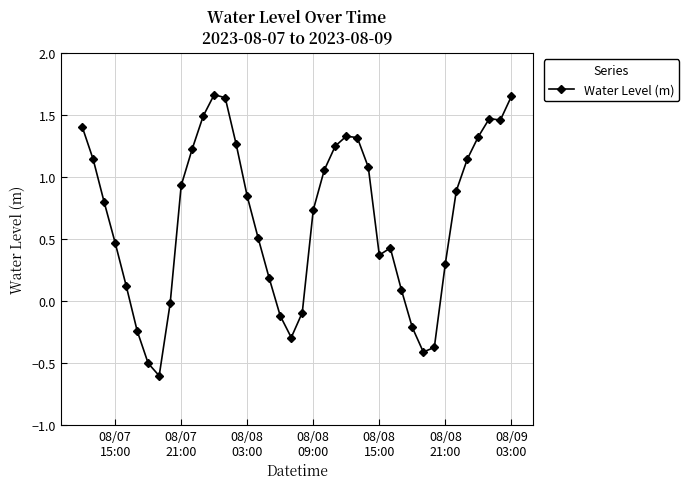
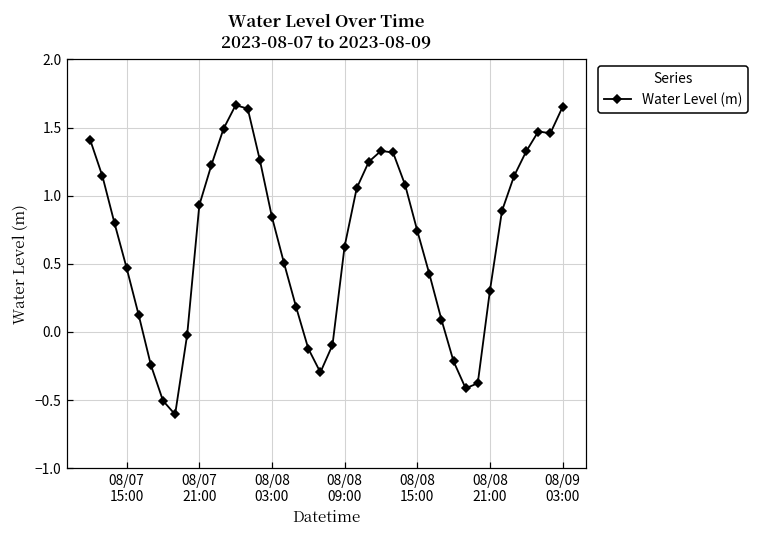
  {
    "08/07 15:00": 0.47,
    "08/07 21:00": 0.93,
    "08/08 03:00": 0.84,
-   "08/08 09:00": 0.73,
-   "08/08 15:00": 0.37,
+   "08/08 09:00": 0.63,
+   "08/08 15:00": 0.74,
    "08/08 21:00": 0.30,
    "08/09 03:00": 1.65
  }
